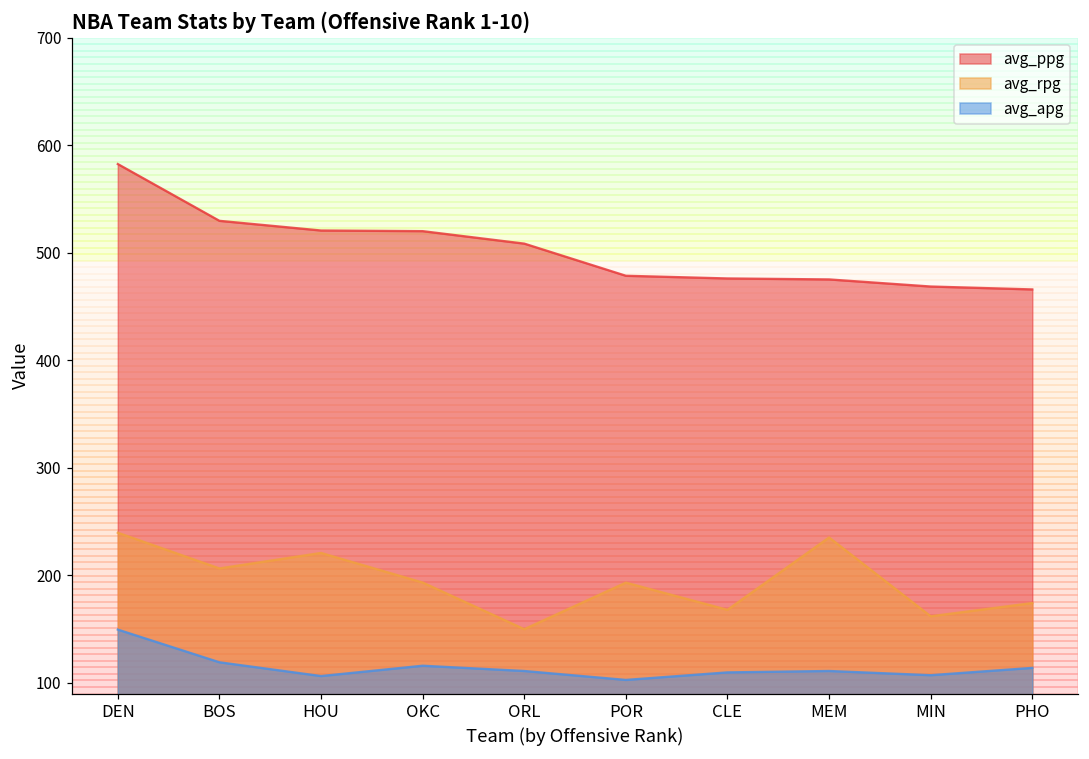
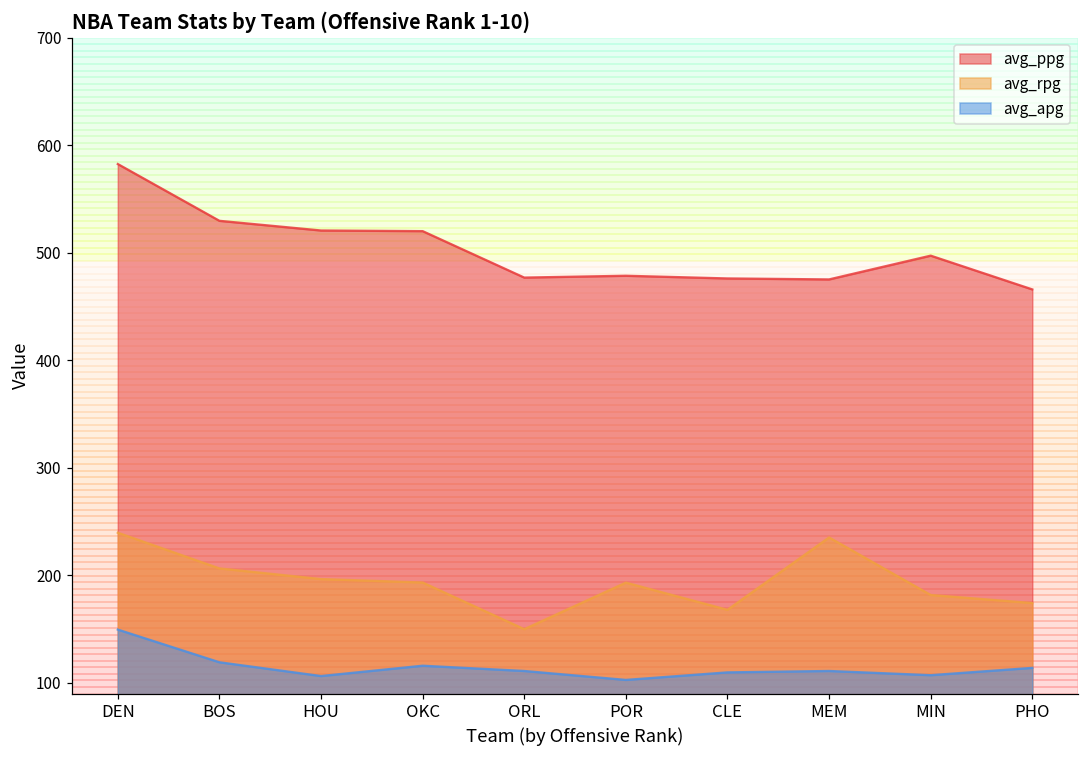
  {
    "avg_ppg": {
      "DEN": 580,
      "BOS": 530,
      "HOU": 520,
      "OKC": 520,
-     "ORL": 510,
+     "ORL": 480,
      "POR": 480,
      "CLE": 480,
      "MEM": 480,
-     "MIN": 470,
+     "MIN": 500,
      "PHO": 470
    },
    "avg_rpg": {
      "DEN": 240,
      "BOS": 210,
-     "HOU": 220,
+     "HOU": 200,
      "OKC": 190,
      "ORL": 150,
      "POR": 190,
      "CLE": 170,
      "MEM": 240,
-     "MIN": 160,
+     "MIN": 180,
      "PHO": 170
    },
    "avg_apg": {
      "DEN": 150,
      "BOS": 120,
      "HOU": 110,
      "OKC": 120,
      "ORL": 110,
      "POR": 100,
      "CLE": 110,
      "MEM": 110,
      "MIN": 110,
      "PHO": 110
    }
  }
